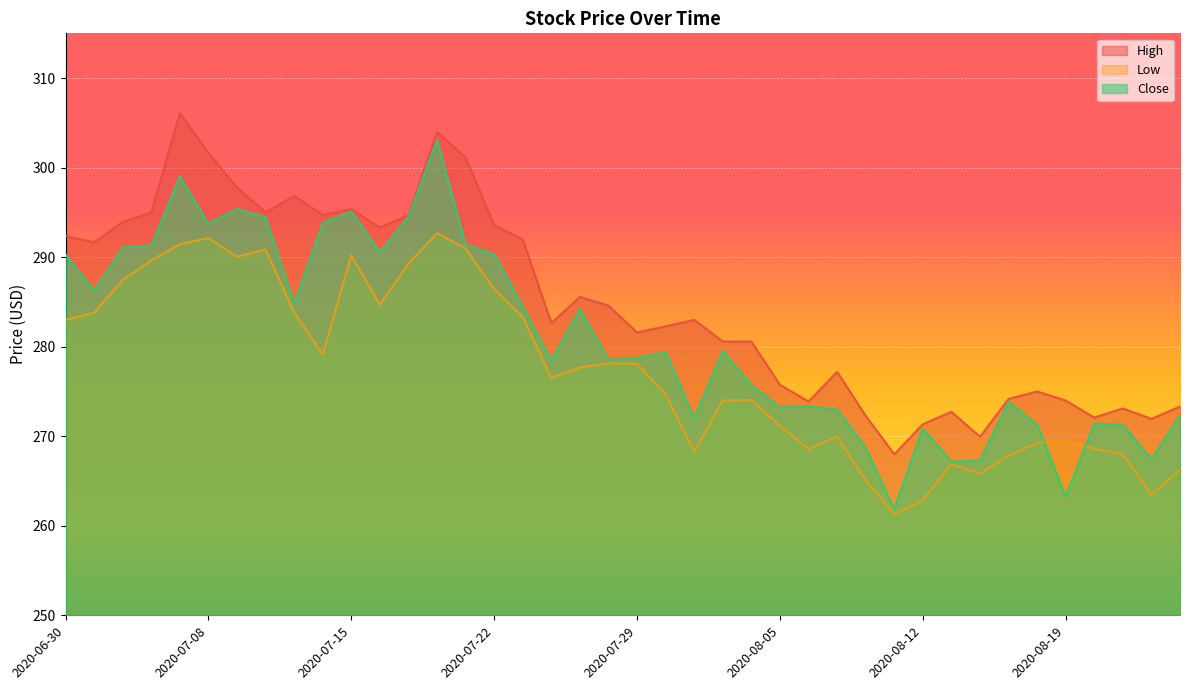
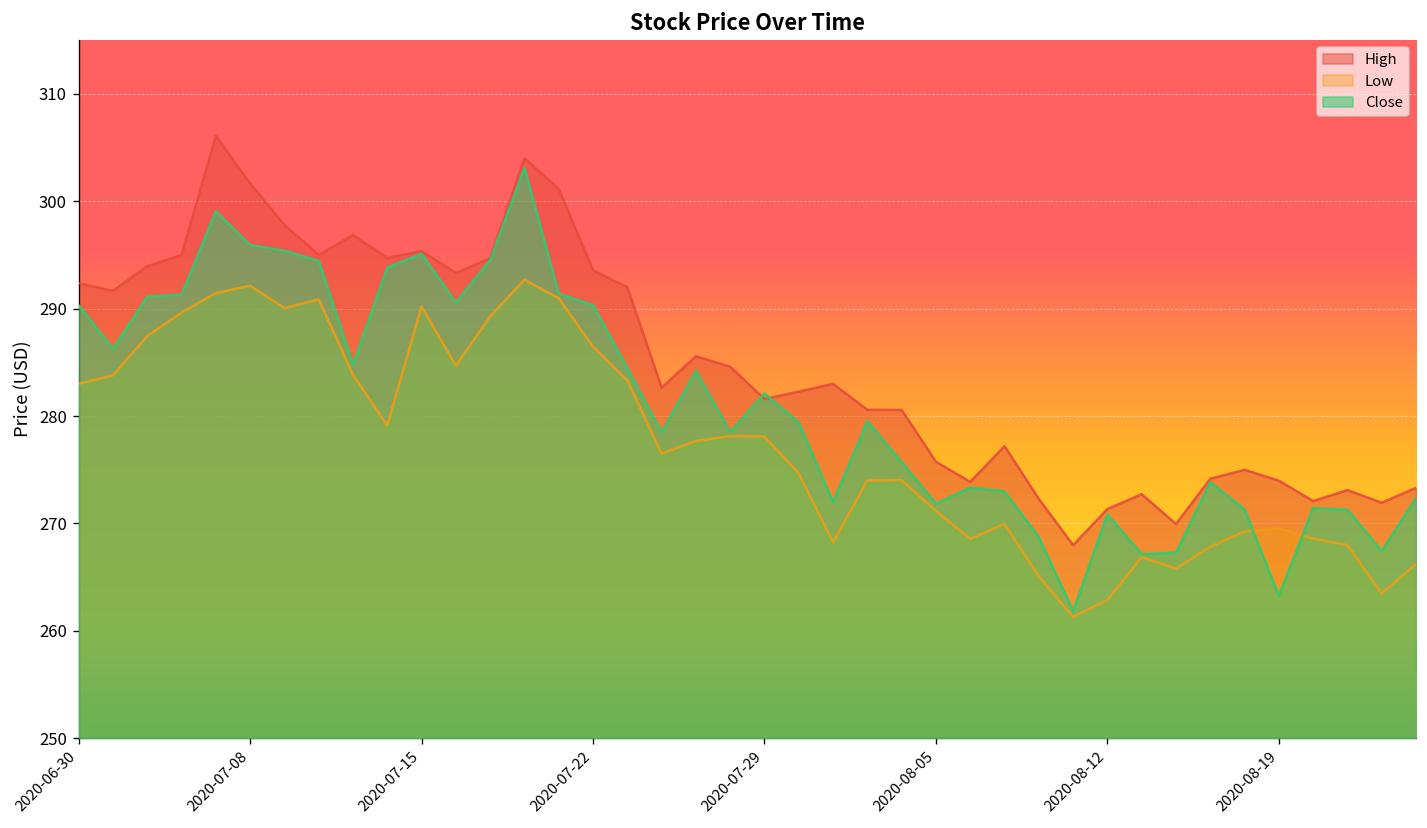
  {
    "Close": {
      "2020-06-30": 290,
-     "2020-07-08": 294,
+     "2020-07-08": 296,
      "2020-07-22": 290,
-     "2020-07-29": 279,
-     "2020-08-05": 273,
+     "2020-07-29": 282,
+     "2020-08-05": 272,
      "2020-08-12": 271,
      "2020-08-19": 263
    }
  }
